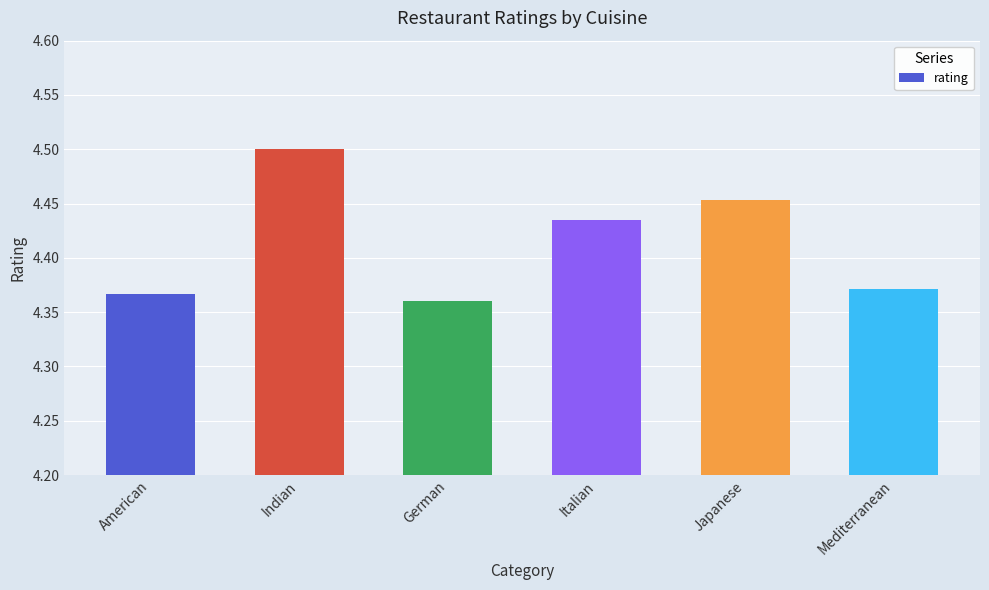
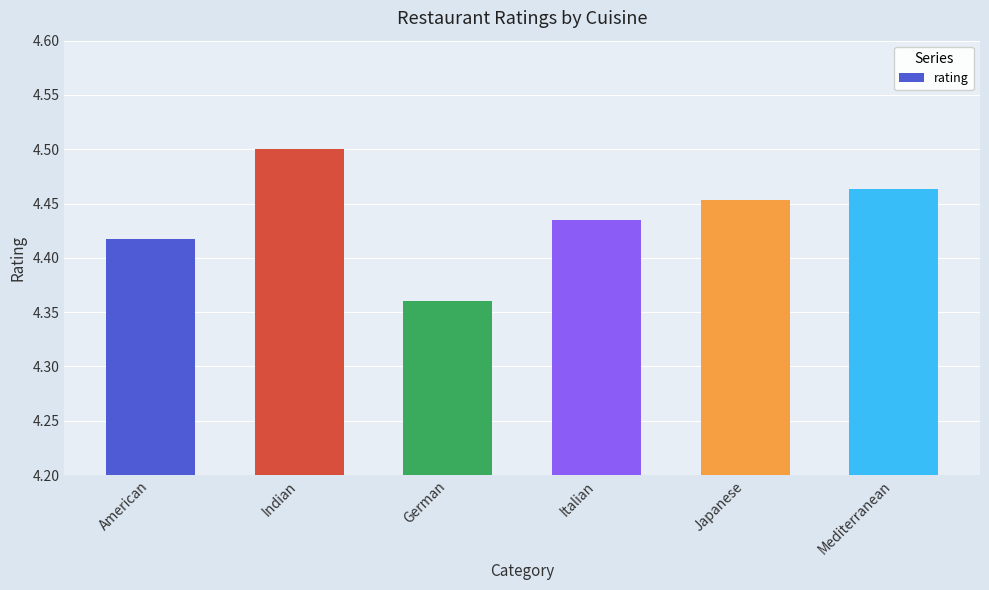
  {
-   "American": 4.367,
+   "American": 4.417,
    "Indian": 4.500,
    "German": 4.360,
    "Italian": 4.435,
    "Japanese": 4.453,
-   "Mediterranean": 4.371
+   "Mediterranean": 4.463
  }
